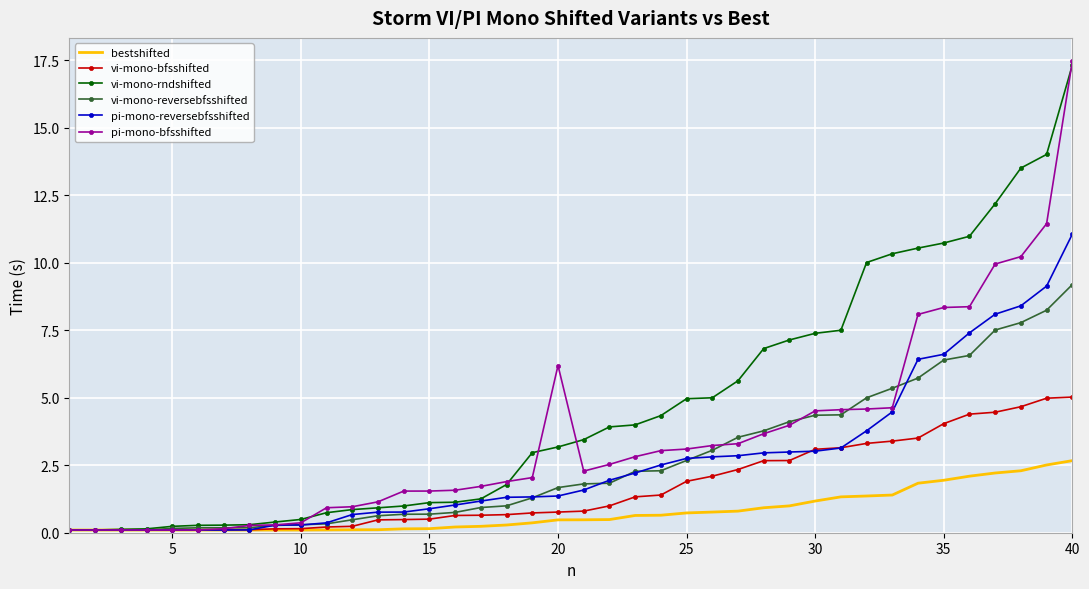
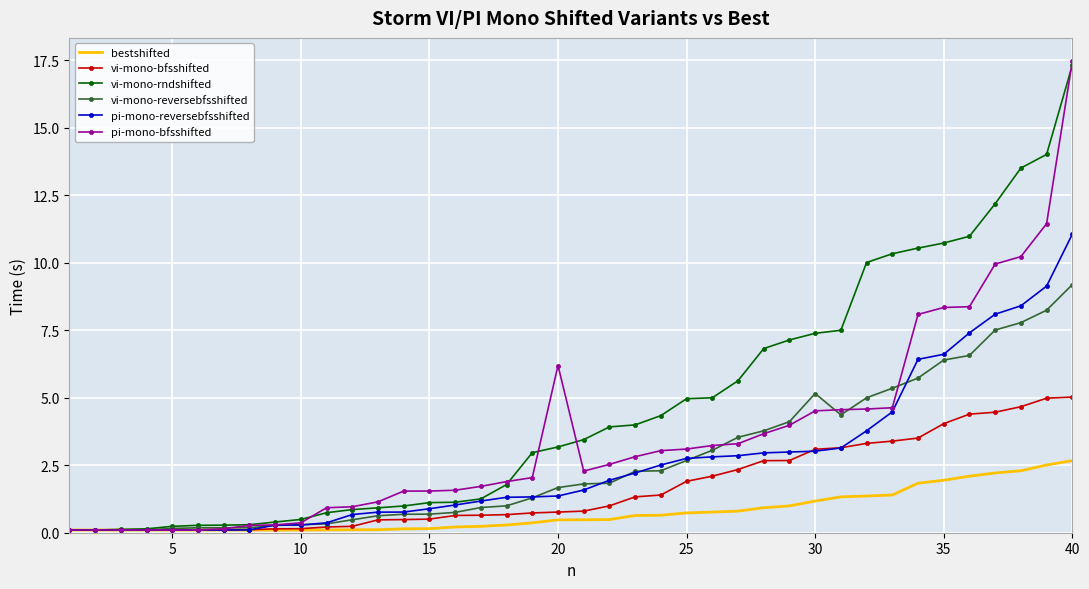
  {
    "bestshifted": {
      "15": 0.2,
      "20": 0.5,
      "25": 0.7,
      "30": 1.2,
      "35": 1.9,
      "40": 2.7
    },
    "vi-mono-bfsshifted": {
      "15": 0.5,
      "20": 0.8,
      "25": 1.9,
      "35": 4.0,
      "40": 5.0
    },
    "vi-mono-rndshifted": {
      "10": 0.5,
      "15": 1.1,
      "20": 3.2,
      "25": 5.0,
      "30": 7.4,
      "35": 10.7,
      "40": 17.3
    },
    "vi-mono-reversebfsshifted": {
      "15": 0.7,
      "20": 1.7,
-     "30": 4.4,
+     "30": 5.2,
      "35": 6.4,
      "40": 9.2
    },
    "pi-mono-reversebfsshifted": {
      "15": 0.9,
      "20": 1.4,
      "35": 6.6,
      "40": 11.1
    },
    "pi-mono-bfsshifted": {
      "15": 1.5,
      "20": 6.2,
      "25": 3.1,
      "30": 4.5,
      "35": 8.3,
      "40": 17.5
    }
  }
